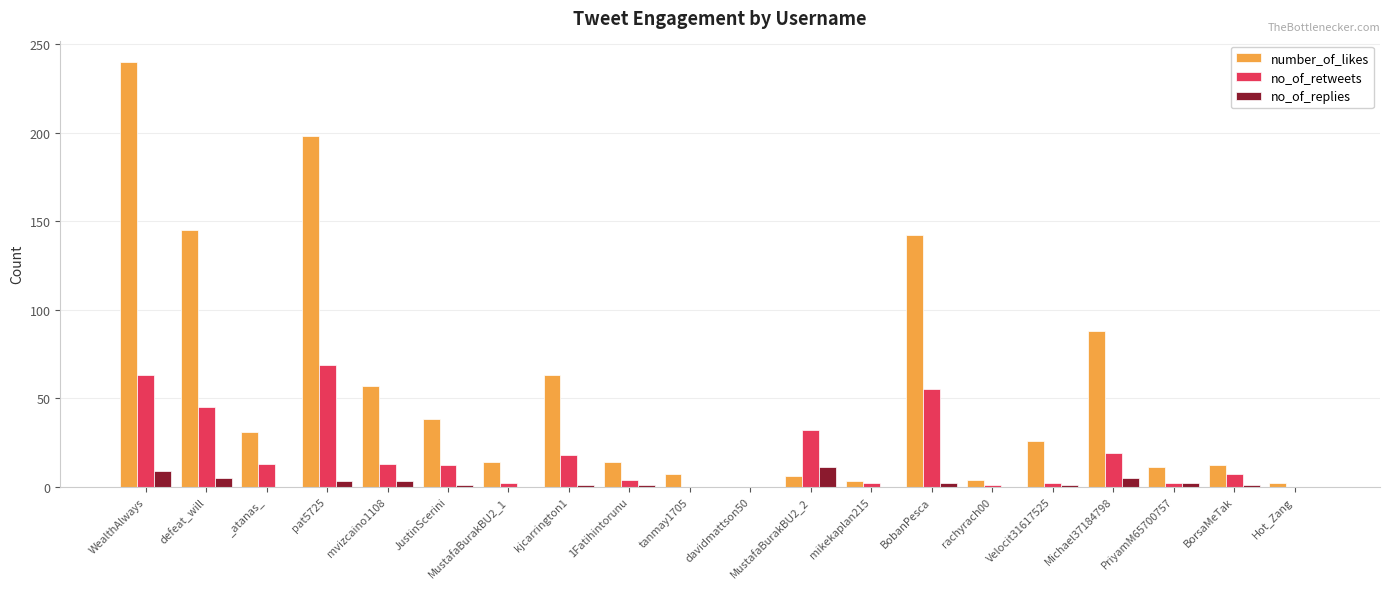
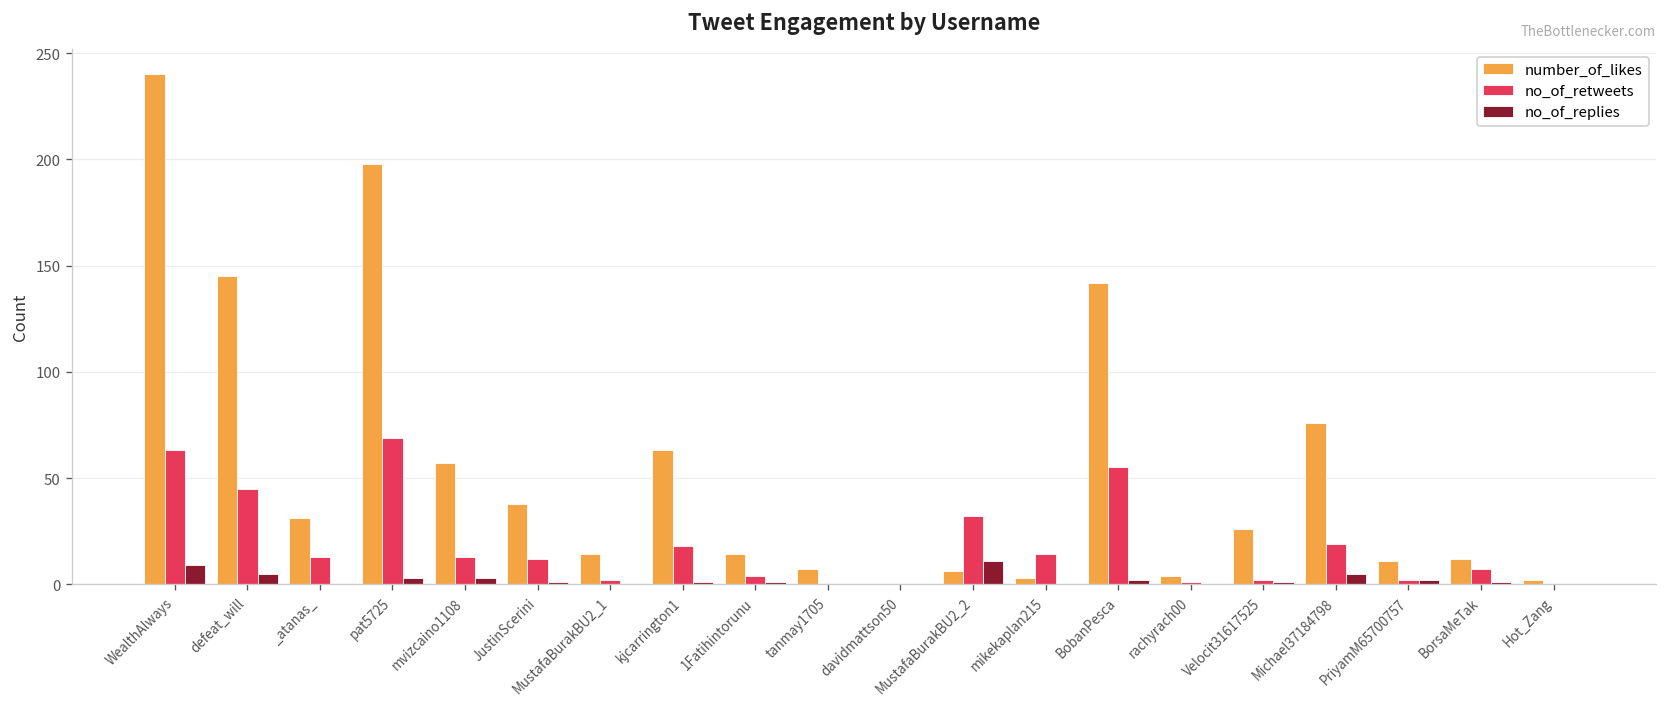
  {
    "number_of_likes": {
      "WealthAlways": 240,
      "defeat_will": 145,
      "_atanas_": 31,
      "pat5725": 198,
      "mvizcaino1108": 57,
      "JustinScerini": 38,
      "MustafaBurakBU2_1": 14,
      "kjcarrington1": 63,
      "1Fatihintorunu": 14,
      "tanmay1705": 7,
      "davidmattson50": 0,
      "MustafaBurakBU2_2": 6,
      "mikekaplan215": 3,
      "BobanPesca": 142,
      "rachyrach00": 4,
      "Velocit31617525": 26,
-     "Michael37184798": 88,
+     "Michael37184798": 76,
      "PriyamM65700757": 11,
      "BorsaMeTak": 12,
      "Hot_Zang": 2
    },
    "no_of_retweets": {
      "WealthAlways": 63,
      "defeat_will": 45,
      "_atanas_": 13,
      "pat5725": 69,
      "mvizcaino1108": 13,
      "JustinScerini": 12,
      "MustafaBurakBU2_1": 2,
      "kjcarrington1": 18,
      "1Fatihintorunu": 4,
      "tanmay1705": 0,
      "davidmattson50": 0,
      "MustafaBurakBU2_2": 32,
-     "mikekaplan215": 2,
+     "mikekaplan215": 14,
      "BobanPesca": 55,
      "Velocit31617525": 2,
      "Michael37184798": 19,
      "PriyamM65700757": 2,
      "BorsaMeTak": 7,
      "Hot_Zang": 0
    },
    "no_of_replies": {
      "WealthAlways": 9,
      "defeat_will": 5,
      "_atanas_": 0,
      "pat5725": 3,
      "mvizcaino1108": 3,
      "MustafaBurakBU2_1": 0,
      "tanmay1705": 0,
      "davidmattson50": 0,
      "MustafaBurakBU2_2": 11,
      "mikekaplan215": 0,
      "BobanPesca": 2,
      "rachyrach00": 0,
      "Michael37184798": 5,
      "PriyamM65700757": 2,
      "Hot_Zang": 0
    }
  }
